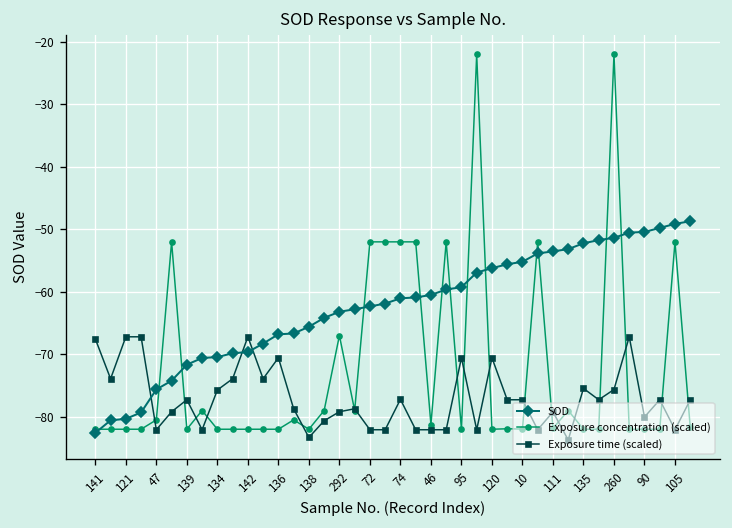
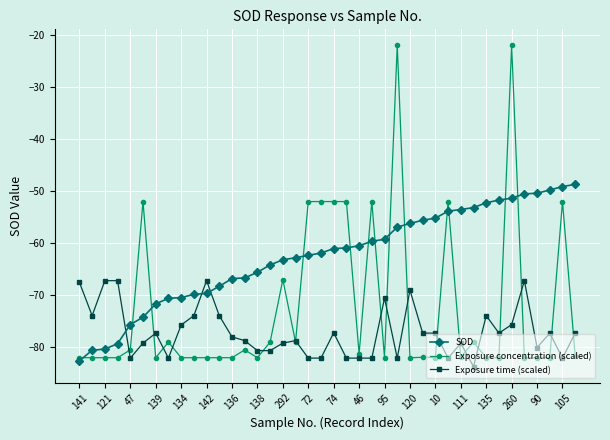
  {
    "Exposure time (scaled)": {
      "141": -68,
      "121": -67,
      "47": -82,
      "139": -77,
      "134": -76,
      "142": -67,
-     "136": -71,
-     "138": -83,
+     "136": -78,
+     "138": -81,
      "292": -79,
      "72": -82,
      "74": -77,
      "46": -82,
      "95": -71,
-     "120": -71,
+     "120": -69,
      "10": -77,
-     "135": -75,
+     "135": -74,
      "260": -76
    }
  }
